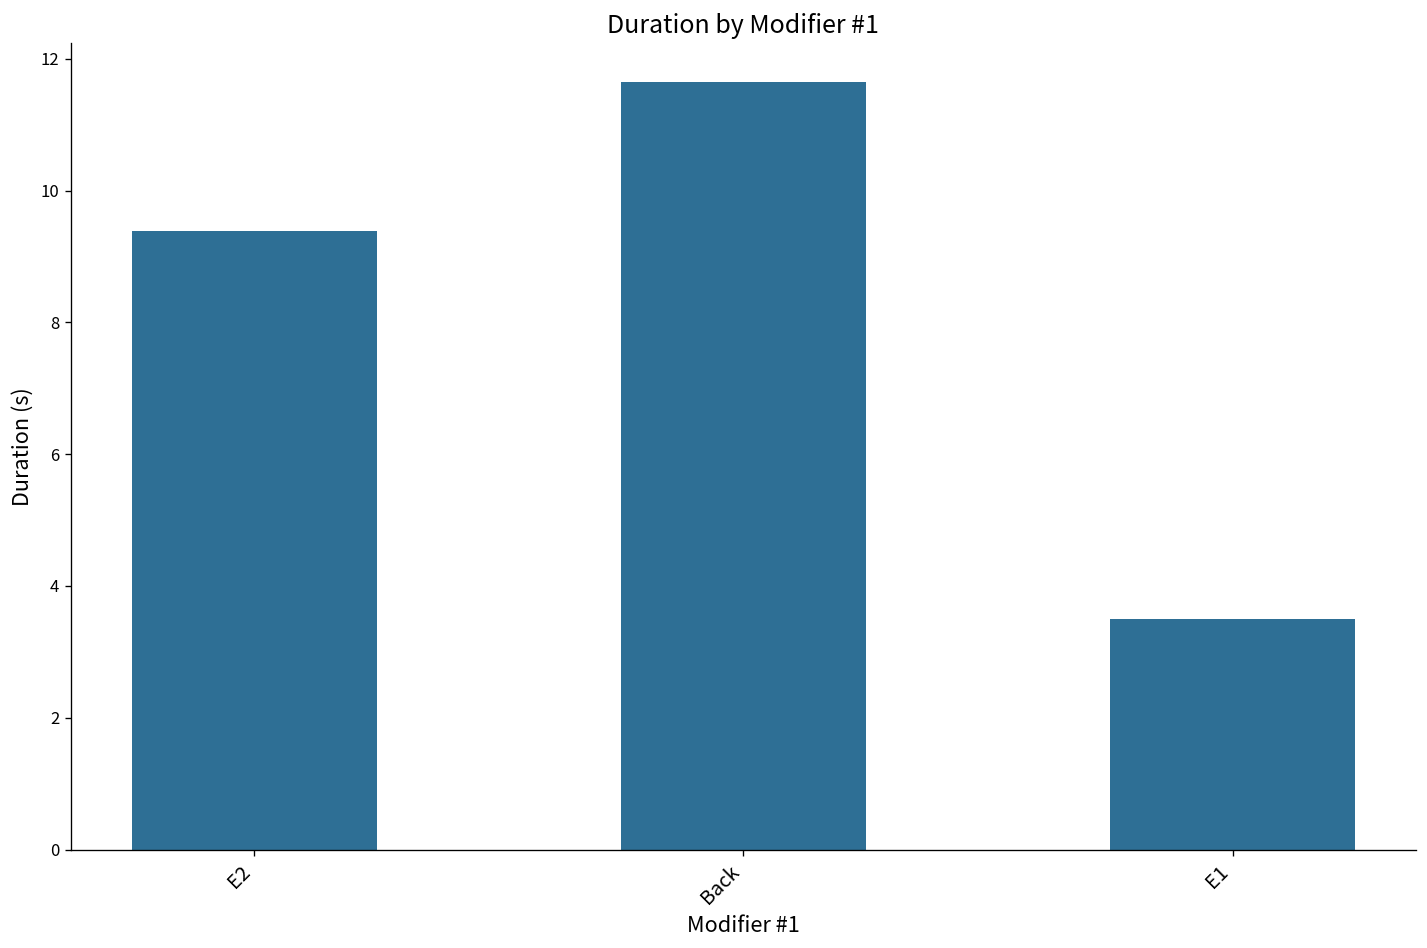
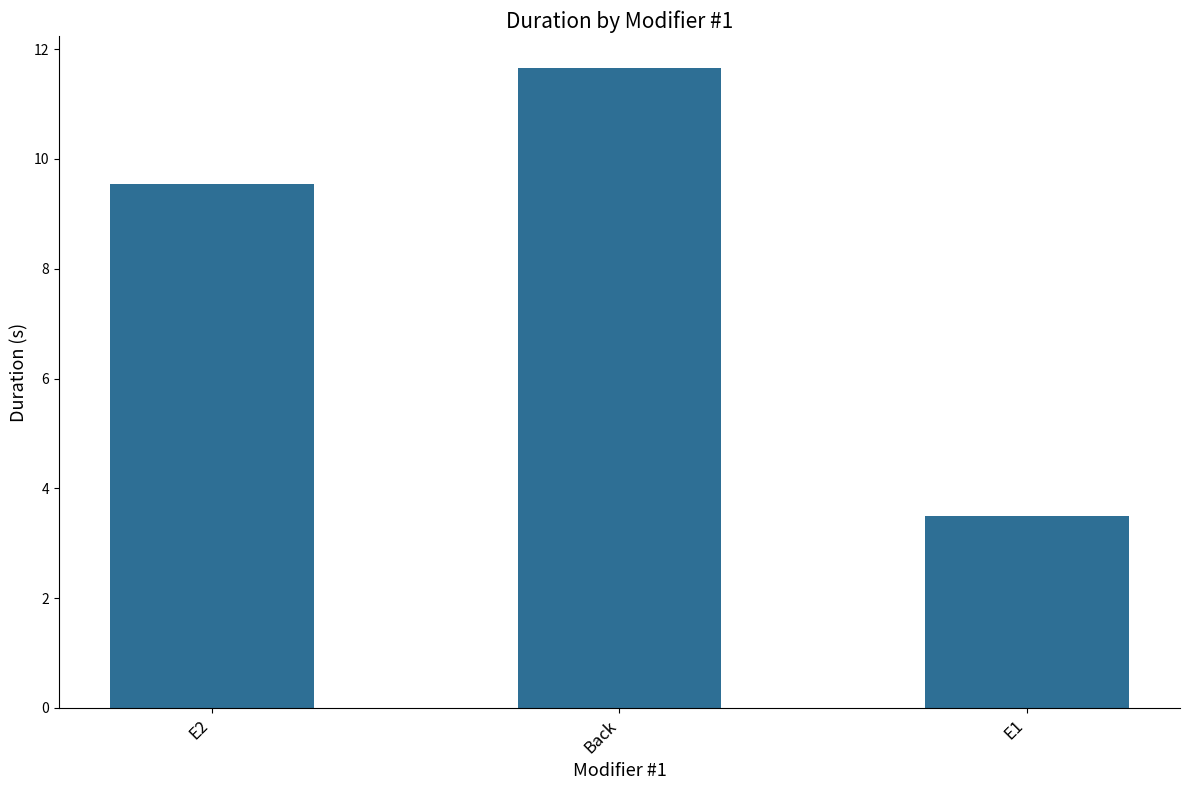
  {
-   "E2": 9.4,
+   "E2": 9.5,
    "Back": 11.7,
    "E1": 3.5
  }
